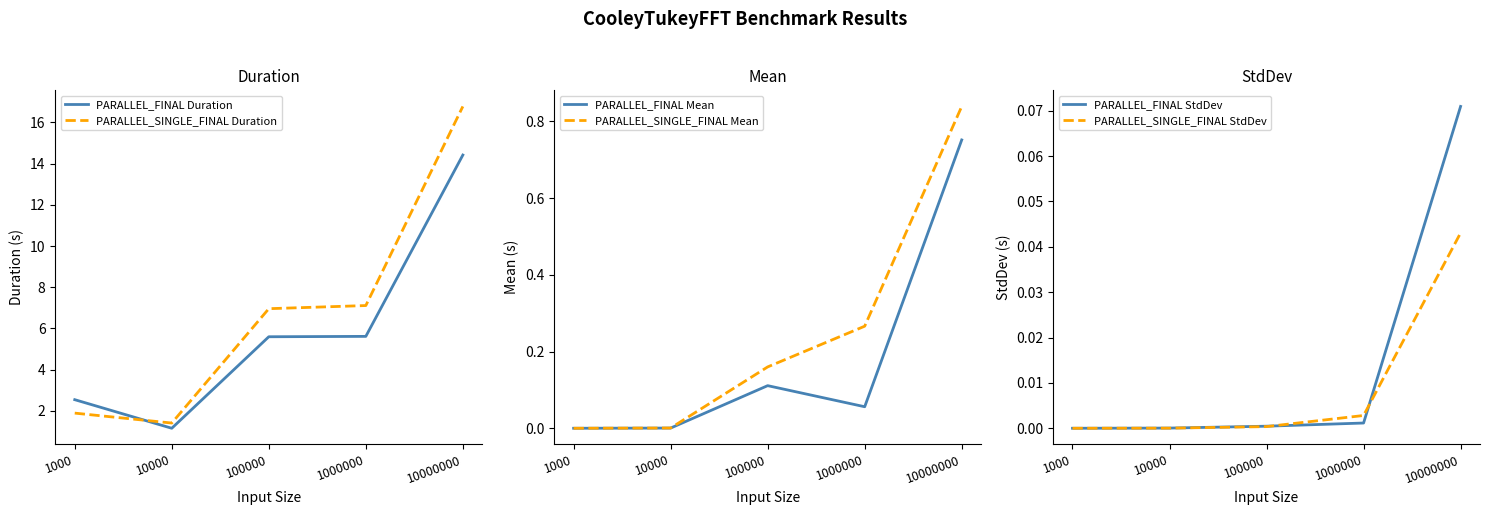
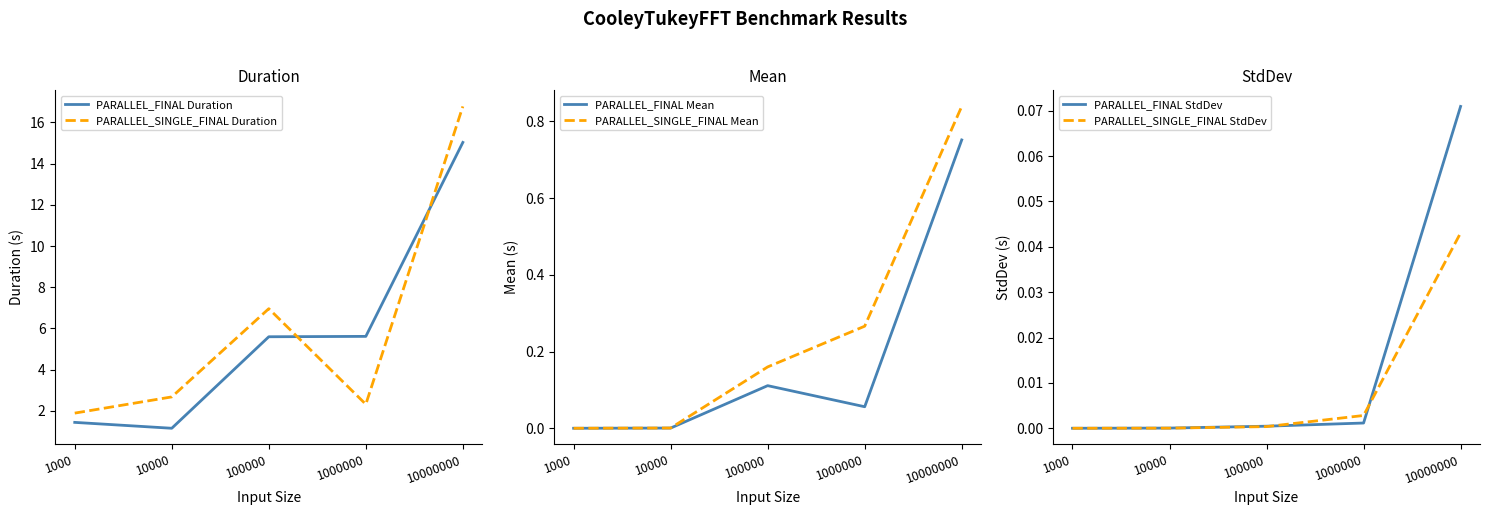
  {
    "Duration": {
      "PARALLEL_FINAL Duration": {
-       "1000": 2.5,
+       "1000": 1.4,
        "10000": 1.2,
        "100000": 5.6,
        "1000000": 5.6,
-       "10000000": 14.4
+       "10000000": 15.0
      },
      "PARALLEL_SINGLE_FINAL Duration": {
        "1000": 1.9,
-       "10000": 1.4,
+       "10000": 2.7,
        "100000": 7.0,
-       "1000000": 7.1,
+       "1000000": 2.3,
        "10000000": 16.8
      }
    },
    "Mean": {
      "PARALLEL_FINAL Mean": {
        "100000": 0.11,
        "1000000": 0.06,
        "10000000": 0.75
      },
      "PARALLEL_SINGLE_FINAL Mean": {
        "100000": 0.16,
        "1000000": 0.27,
        "10000000": 0.84
      }
    },
    "StdDev": {
      "PARALLEL_FINAL StdDev": {
        "1000000": 0.001,
        "10000000": 0.071
      },
      "PARALLEL_SINGLE_FINAL StdDev": {
        "1000000": 0.003,
        "10000000": 0.043
      }
    }
  }
